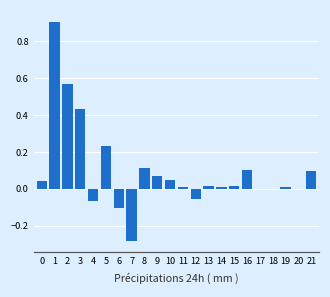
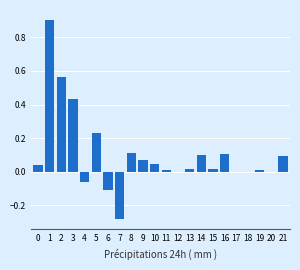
  {
    "0": 0.04,
    "1": 0.90,
    "2": 0.57,
    "3": 0.43,
    "4": -0.06,
    "5": 0.23,
    "6": -0.11,
    "7": -0.28,
    "8": 0.11,
    "9": 0.07,
    "10": 0.05,
-   "12": -0.06,
-   "14": 0.01,
+   "12": 0.00,
+   "14": 0.10,
    "15": 0.02,
    "16": 0.10,
    "21": 0.10
  }
